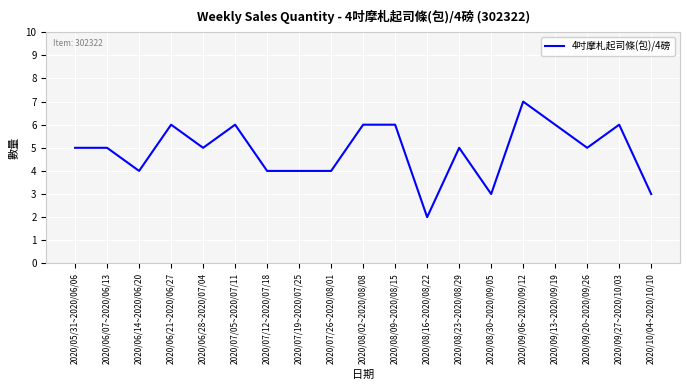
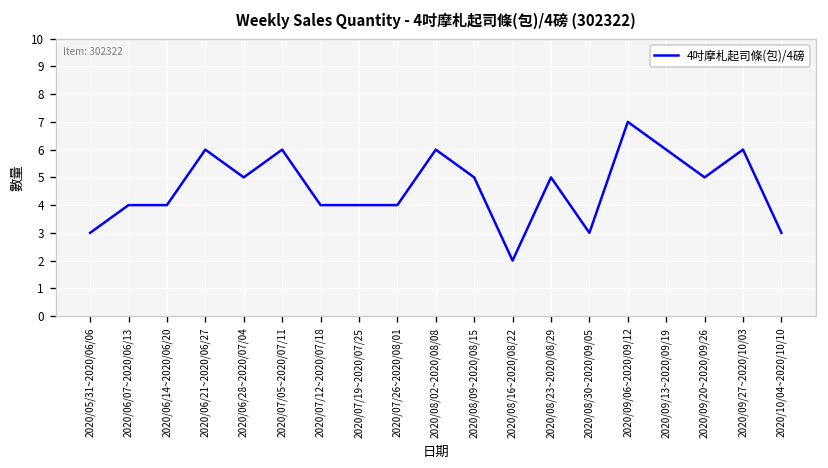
  {
-   "2020/05/31~2020/06/06": 5,
-   "2020/06/07~2020/06/13": 5,
+   "2020/05/31~2020/06/06": 3,
+   "2020/06/07~2020/06/13": 4,
    "2020/06/14~2020/06/20": 4,
    "2020/06/21~2020/06/27": 6,
    "2020/06/28~2020/07/04": 5,
    "2020/07/05~2020/07/11": 6,
    "2020/07/12~2020/07/18": 4,
    "2020/07/19~2020/07/25": 4,
    "2020/07/26~2020/08/01": 4,
    "2020/08/02~2020/08/08": 6,
-   "2020/08/09~2020/08/15": 6,
+   "2020/08/09~2020/08/15": 5,
    "2020/08/16~2020/08/22": 2,
    "2020/08/23~2020/08/29": 5,
    "2020/08/30~2020/09/05": 3,
    "2020/09/06~2020/09/12": 7,
    "2020/09/13~2020/09/19": 6,
    "2020/09/20~2020/09/26": 5,
    "2020/09/27~2020/10/03": 6,
    "2020/10/04~2020/10/10": 3
  }
